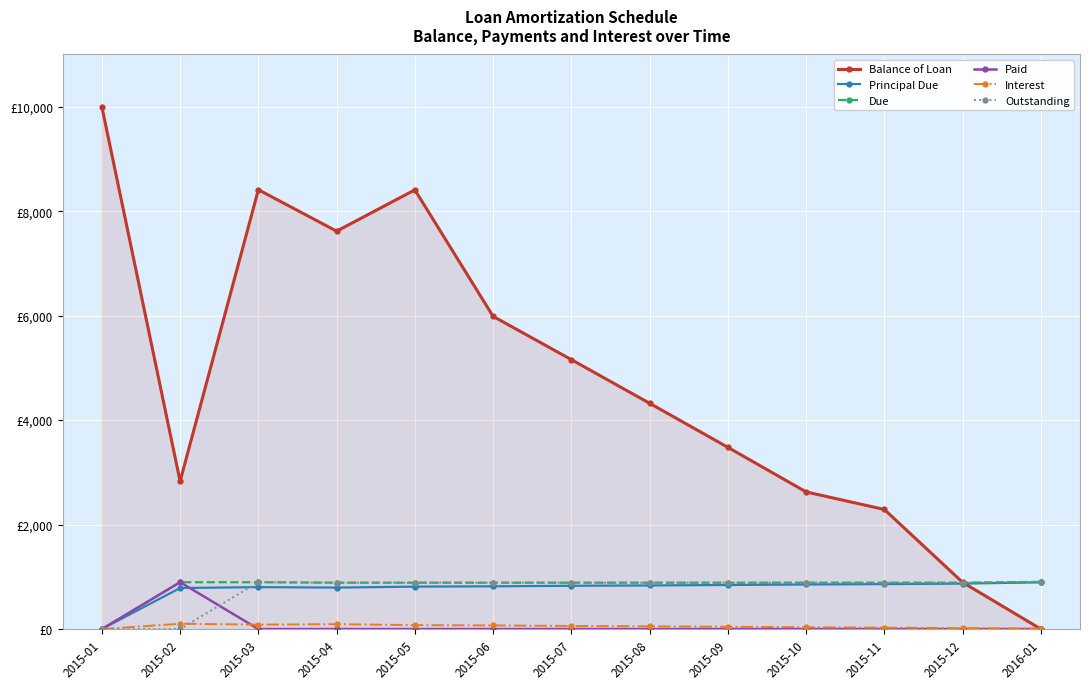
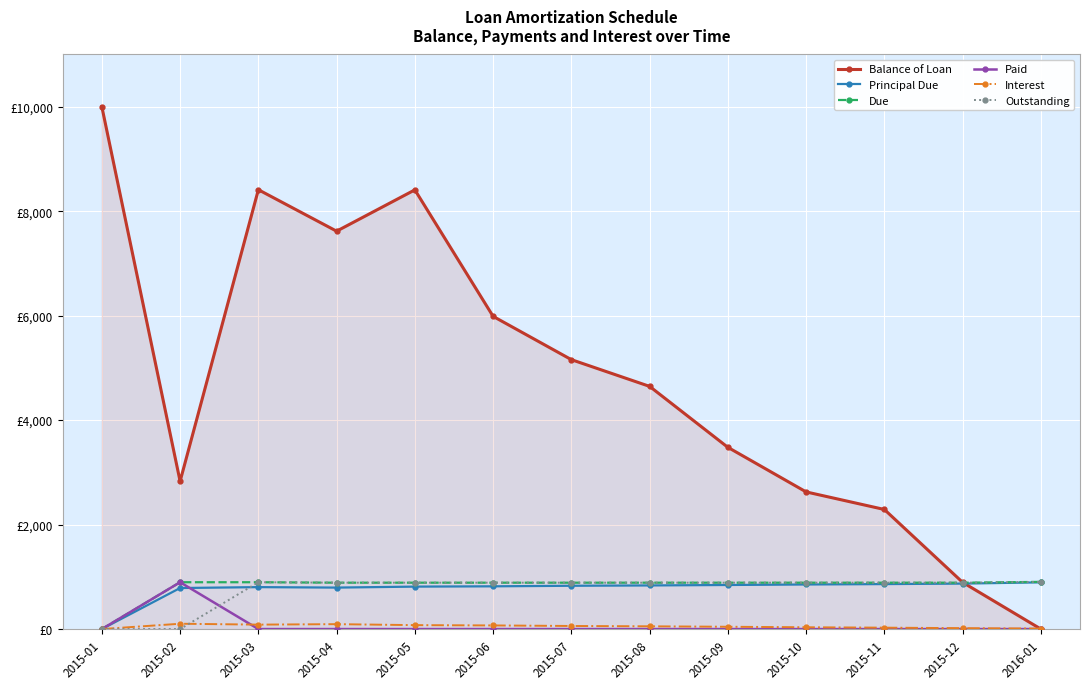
  {
    "Balance of Loan": {
      "2015-01": "£10,000",
      "2015-02": "£2,800",
      "2015-03": "£8,400",
      "2015-04": "£7,600",
      "2015-05": "£8,400",
      "2015-06": "£6,000",
      "2015-07": "£5,200",
-     "2015-08": "£4,300",
+     "2015-08": "£4,600",
      "2015-09": "£3,500",
      "2015-10": "£2,600",
      "2015-11": "£2,300"
    },
    "Principal Due": {
      "2015-02": "£800",
      "2015-03": "£800",
      "2015-04": "£800",
      "2015-05": "£800",
      "2015-06": "£800",
      "2015-07": "£800",
      "2015-08": "£800"
    },
    "Paid": {
      "2015-03": "£0",
      "2015-04": "£0",
      "2015-05": "£0",
      "2015-06": "£0",
      "2015-07": "£0",
      "2015-08": "£0"
    },
    "Interest": {
      "2015-02": "£100",
      "2015-03": "£100",
      "2015-04": "£100",
      "2015-05": "£100",
      "2015-06": "£100",
      "2015-07": "£100",
      "2015-08": "£100"
    },
    "Outstanding": {
      "2015-02": "£0"
    }
  }
